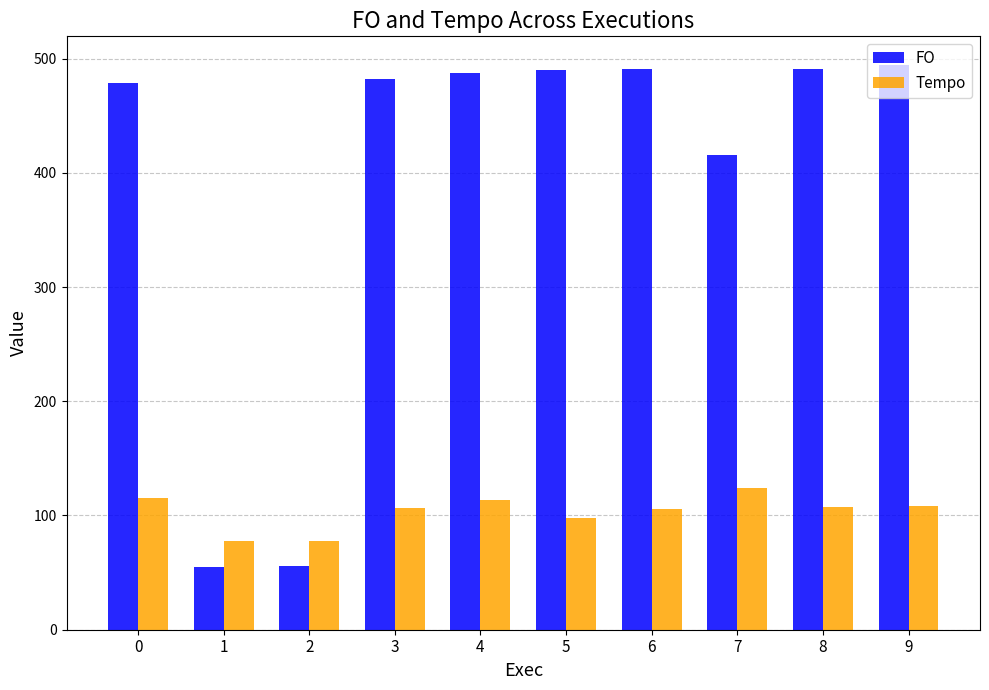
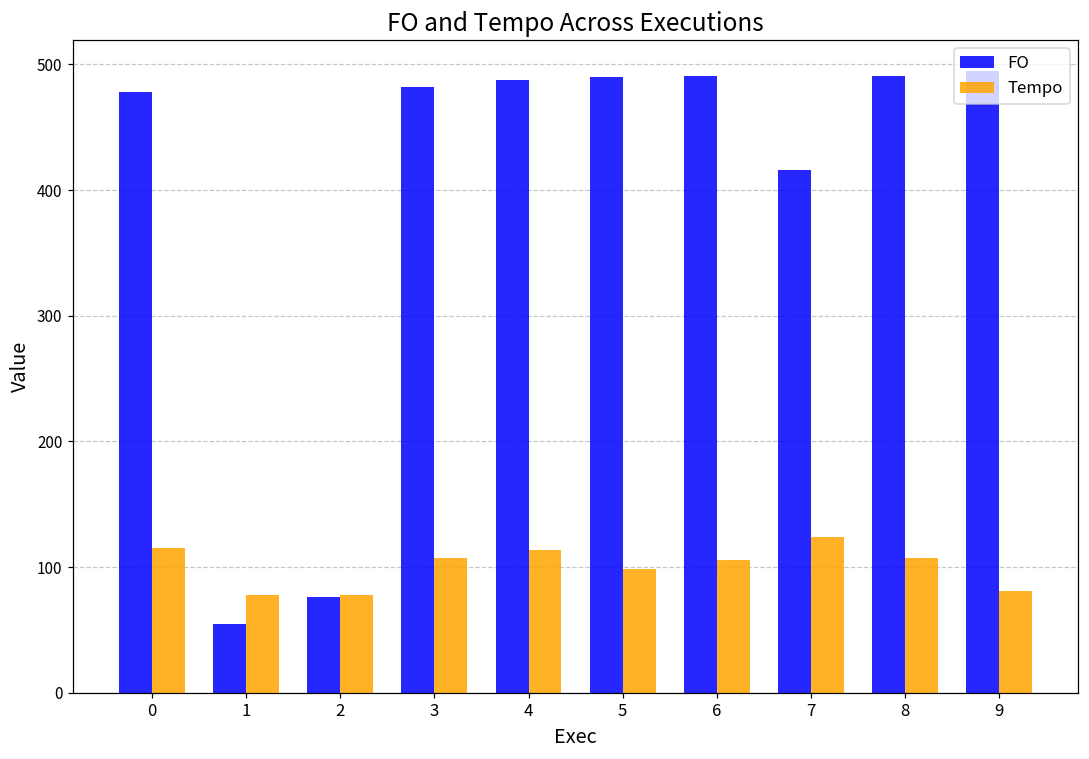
  {
    "FO": {
      "0": 478,
      "1": 55,
-     "2": 55,
+     "2": 76,
      "3": 482,
      "4": 487,
      "5": 490,
      "6": 491,
      "7": 416,
      "8": 491
    },
    "Tempo": {
      "0": 116,
      "1": 78,
      "2": 78,
      "3": 107,
      "4": 114,
      "5": 98,
      "6": 105,
      "7": 124,
      "8": 108,
-     "9": 108
+     "9": 81
    }
  }
